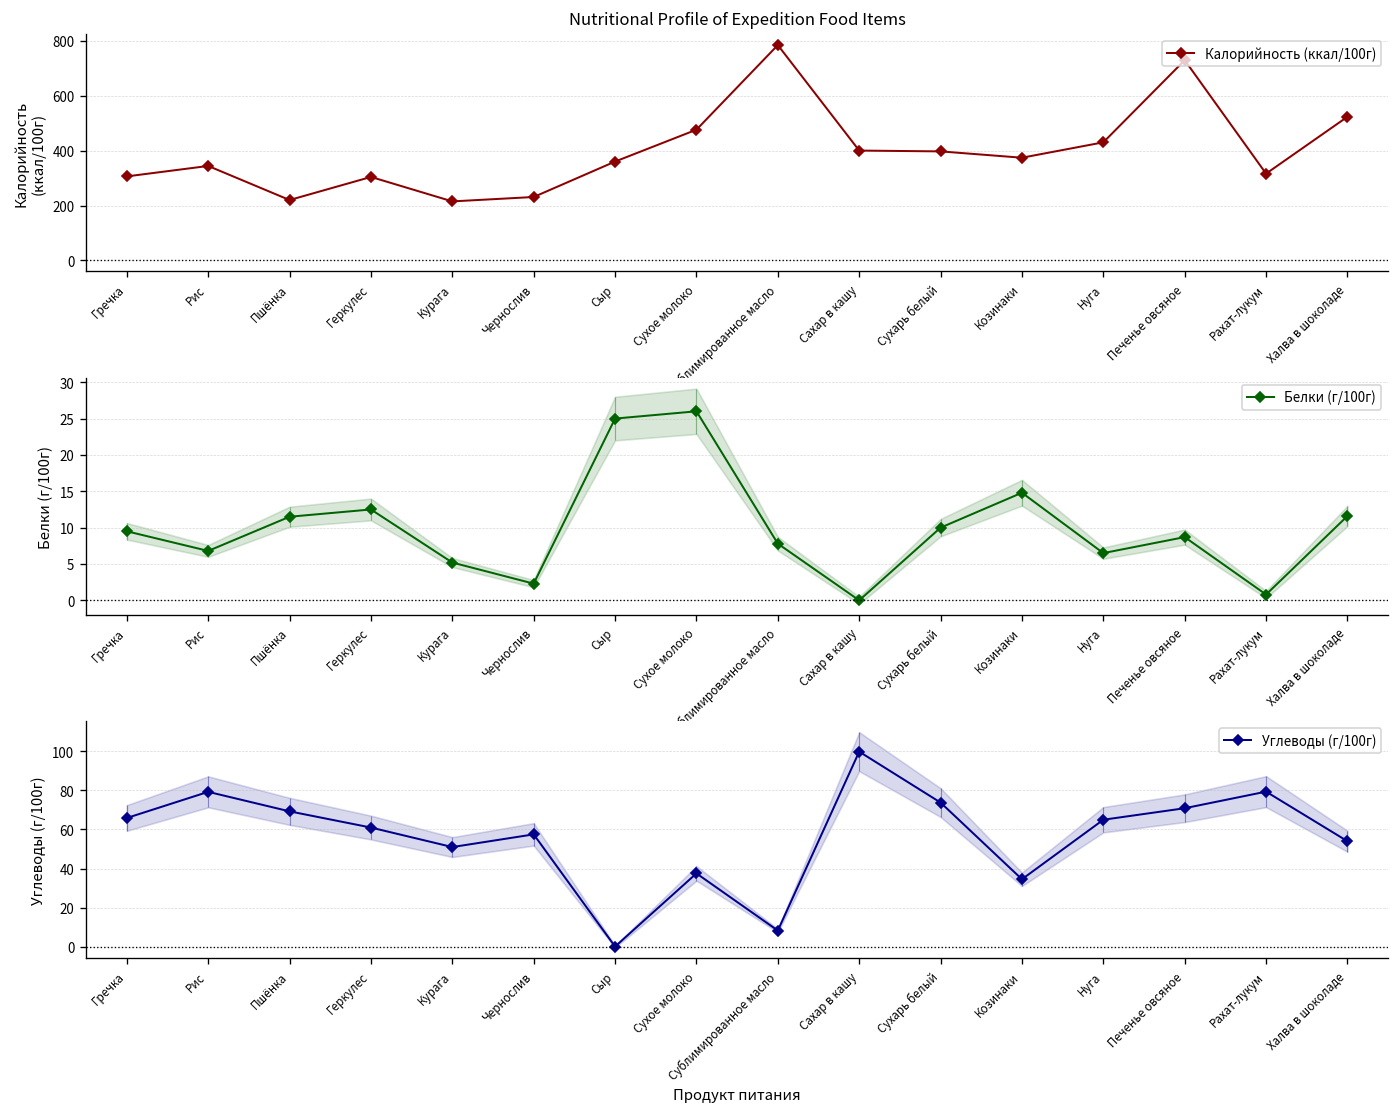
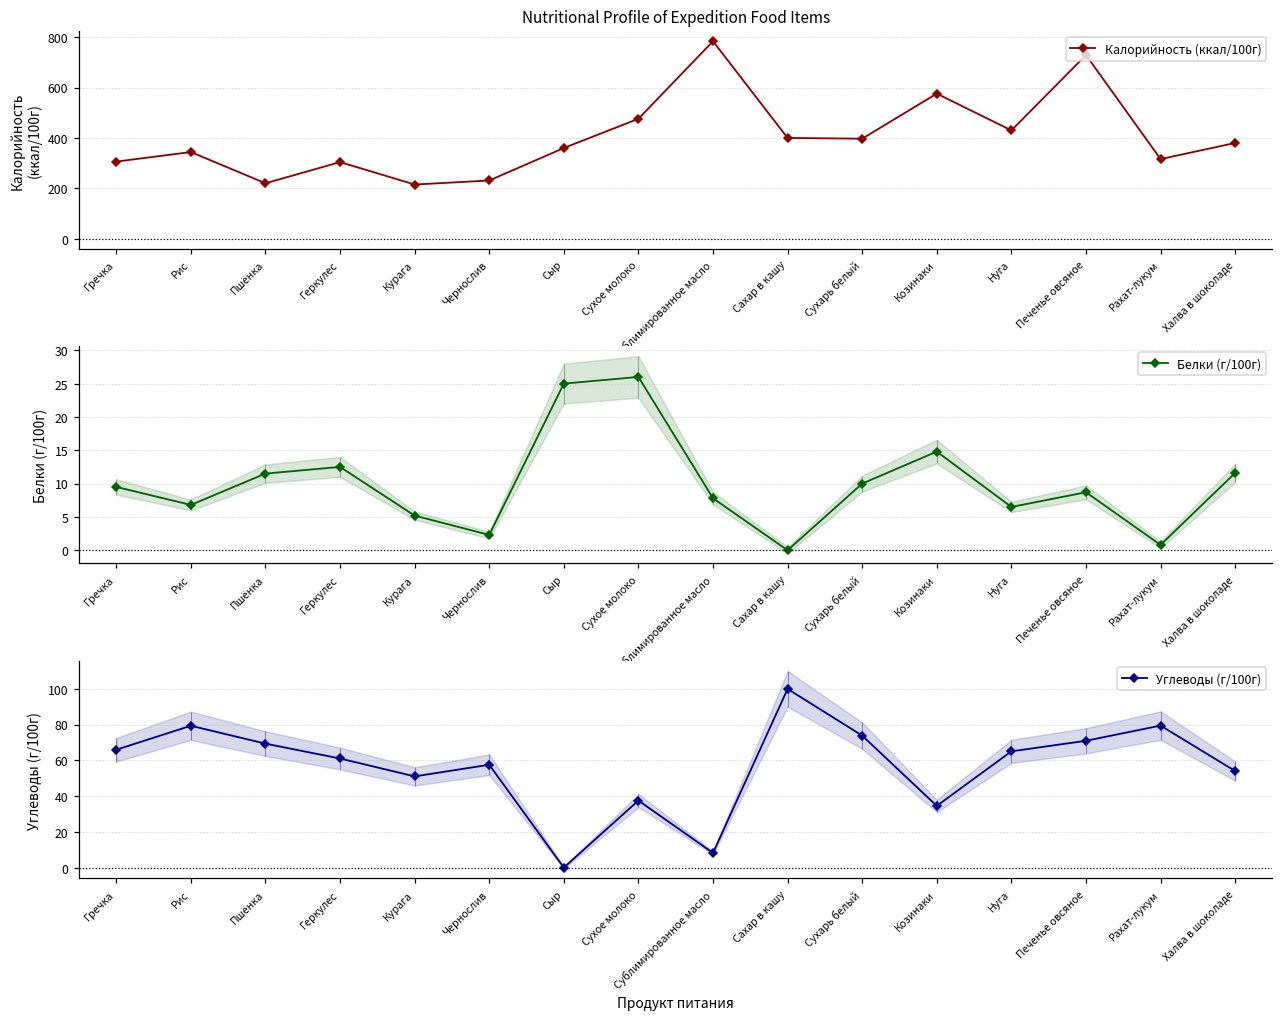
  {
    "Nutritional Profile of Expedition Food Items": {
      "Гречка": 310,
      "Рис": 340,
      "Пшёнка": 220,
      "Геркулес": 300,
      "Курага": 220,
      "Чернослив": 230,
      "Сыр": 360,
      "Сухое молоко": 480,
      "Сублимированное масло": 780,
      "Сахар в кашу": 400,
      "Сухарь белый": 400,
-     "Козинаки": 370,
+     "Козинаки": 580,
      "Нуга": 430,
      "Рахат-лукум": 320,
-     "Халва в шоколаде": 520
+     "Халва в шоколаде": 380
    }
  }
